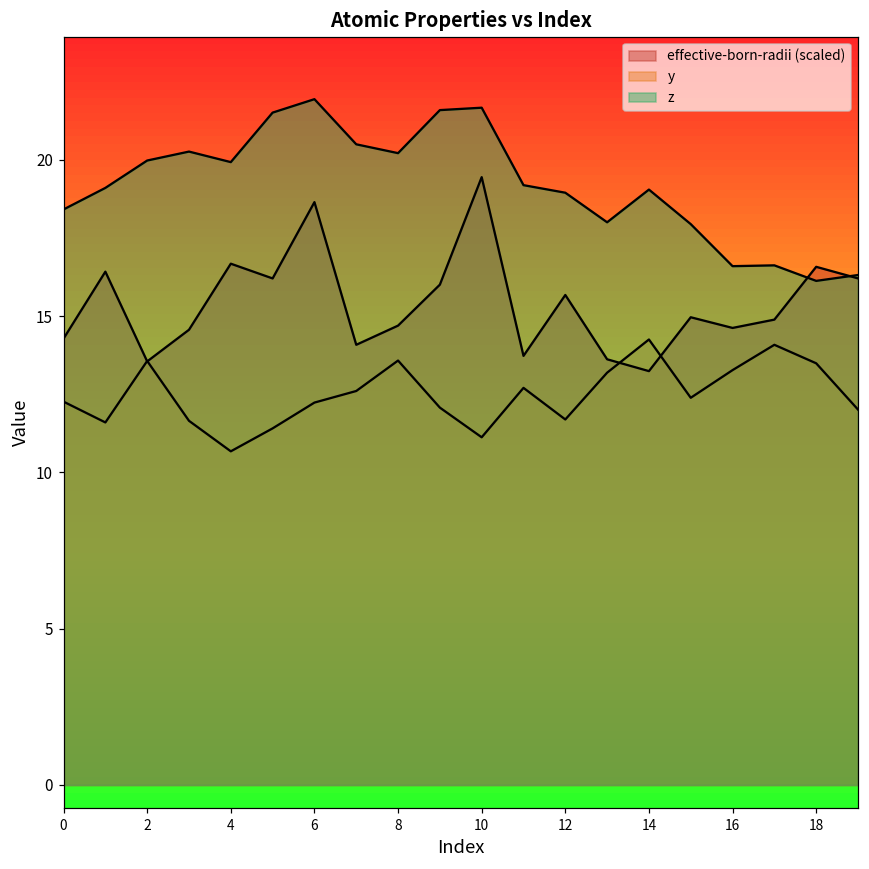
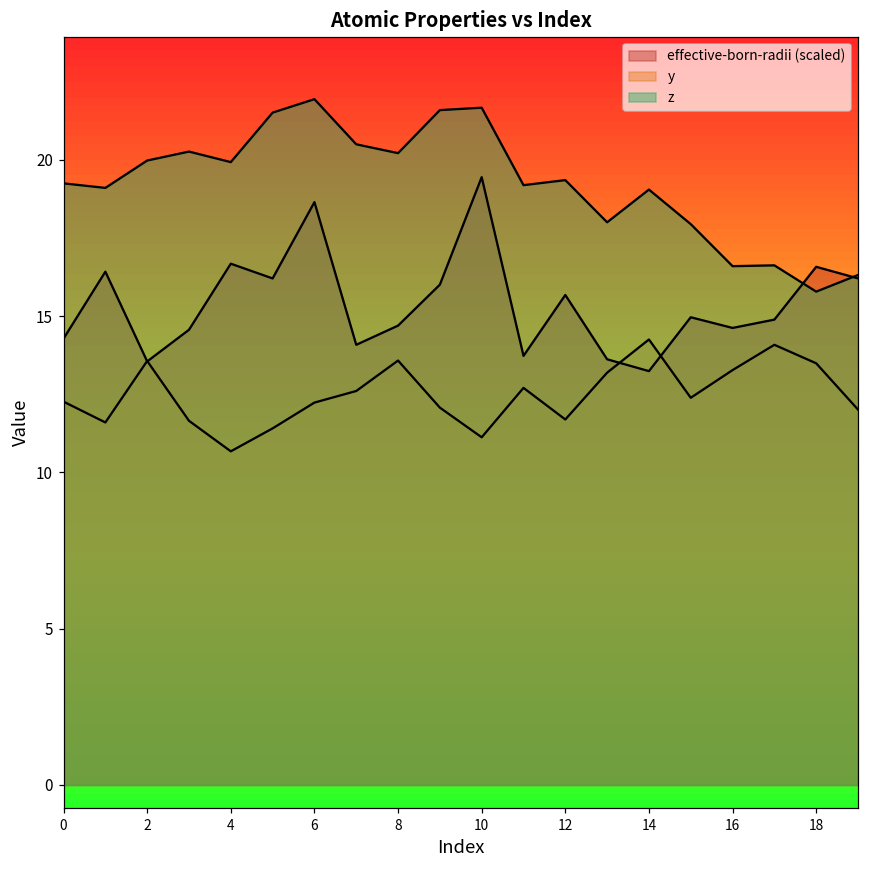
  {
    "z": {
-     "0": 18.4,
+     "0": 19.2,
      "2": 20.0,
      "4": 19.9,
      "6": 21.9,
      "8": 20.2,
      "10": 21.7,
-     "12": 18.9,
+     "12": 19.4,
      "14": 19.0,
      "16": 16.6,
-     "18": 16.1
+     "18": 15.8
    }
  }
